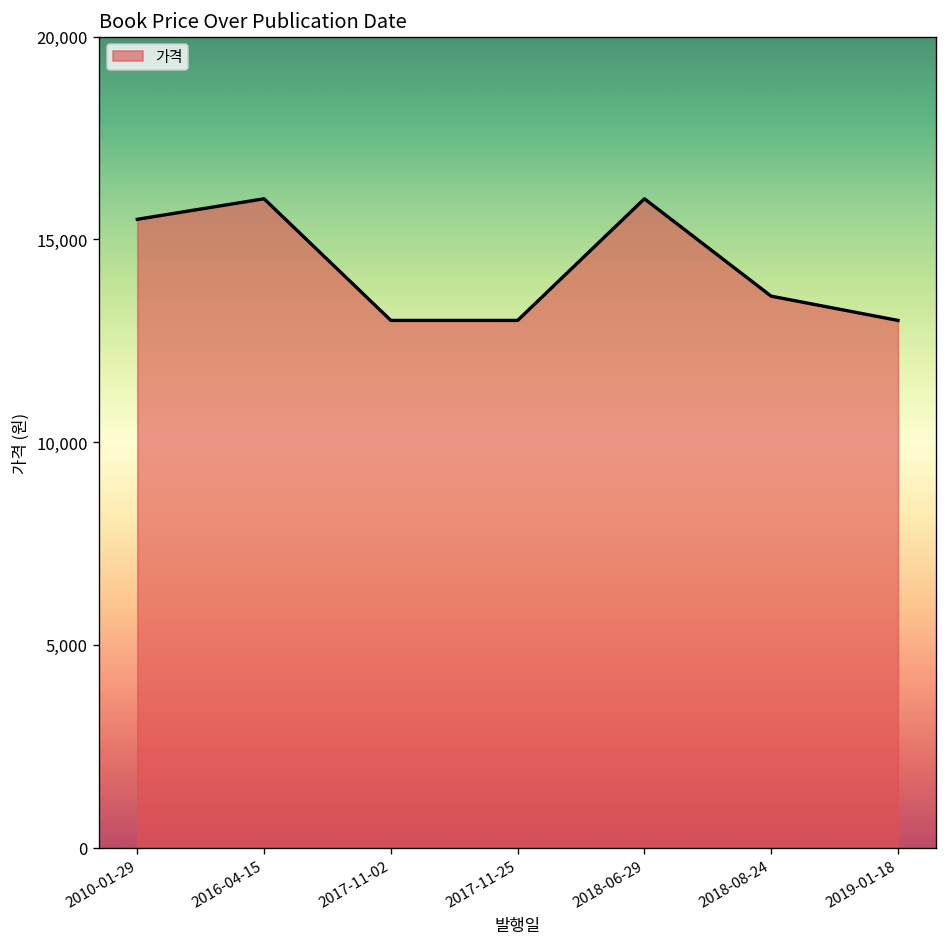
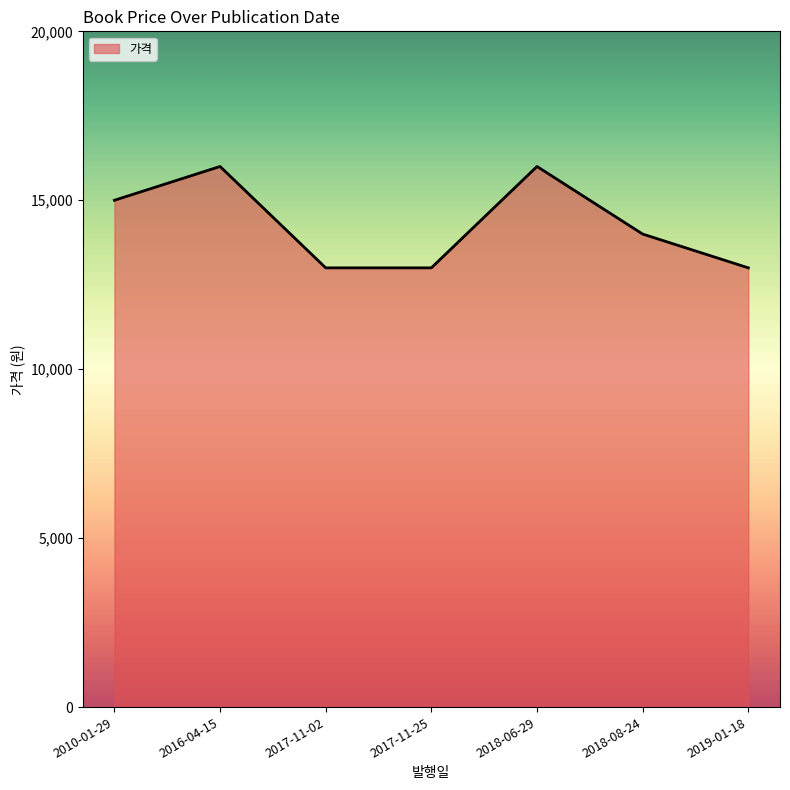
  {
-   "2010-01-29": "15,500",
+   "2010-01-29": "15,000",
    "2016-04-15": "16,000",
    "2017-11-02": "13,000",
    "2017-11-25": "13,000",
    "2018-06-29": "16,000",
-   "2018-08-24": "13,600",
+   "2018-08-24": "14,000",
    "2019-01-18": "13,000"
  }
